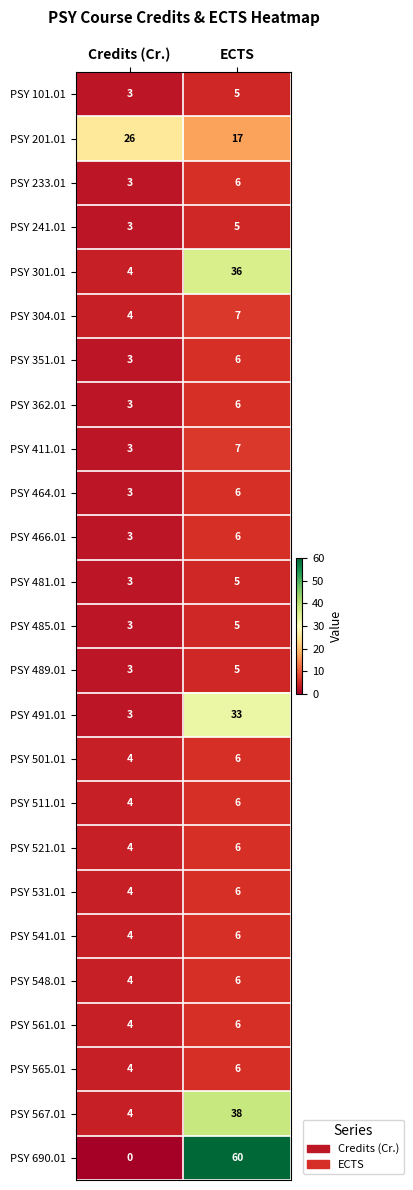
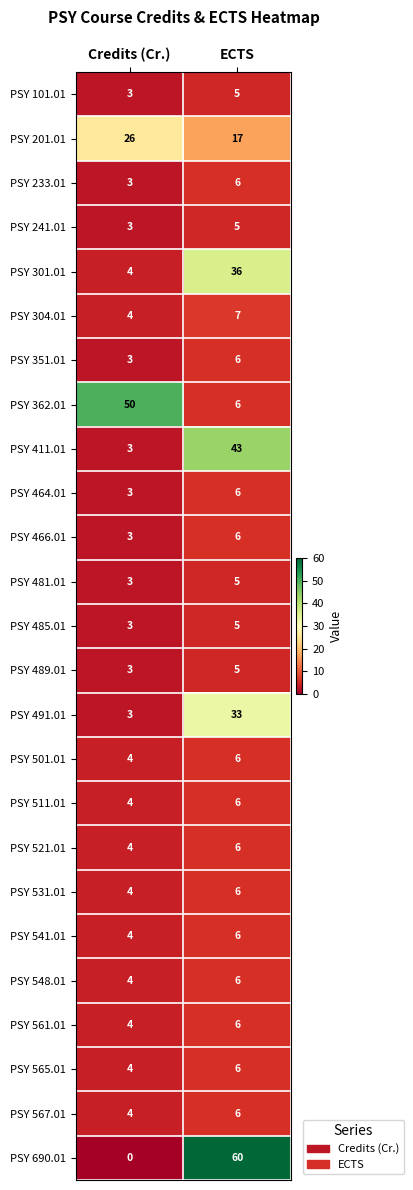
  {
    "PSY 101.01": {
      "Credits (Cr.)": 3,
      "ECTS": 5
    },
    "PSY 201.01": {
      "Credits (Cr.)": 26,
      "ECTS": 17
    },
    "PSY 233.01": {
      "Credits (Cr.)": 3,
      "ECTS": 6
    },
    "PSY 241.01": {
      "Credits (Cr.)": 3,
      "ECTS": 5
    },
    "PSY 301.01": {
      "Credits (Cr.)": 4,
      "ECTS": 36
    },
    "PSY 304.01": {
      "Credits (Cr.)": 4,
      "ECTS": 7
    },
    "PSY 351.01": {
      "Credits (Cr.)": 3,
      "ECTS": 6
    },
    "PSY 362.01": {
-     "Credits (Cr.)": 3,
+     "Credits (Cr.)": 50,
      "ECTS": 6
    },
    "PSY 411.01": {
      "Credits (Cr.)": 3,
-     "ECTS": 7
+     "ECTS": 43
    },
    "PSY 464.01": {
      "Credits (Cr.)": 3,
      "ECTS": 6
    },
    "PSY 466.01": {
      "Credits (Cr.)": 3,
      "ECTS": 6
    },
    "PSY 481.01": {
      "Credits (Cr.)": 3,
      "ECTS": 5
    },
    "PSY 485.01": {
      "Credits (Cr.)": 3,
      "ECTS": 5
    },
    "PSY 489.01": {
      "Credits (Cr.)": 3,
      "ECTS": 5
    },
    "PSY 491.01": {
      "Credits (Cr.)": 3,
      "ECTS": 33
    },
    "PSY 501.01": {
      "Credits (Cr.)": 4,
      "ECTS": 6
    },
    "PSY 511.01": {
      "Credits (Cr.)": 4,
      "ECTS": 6
    },
    "PSY 521.01": {
      "Credits (Cr.)": 4,
      "ECTS": 6
    },
    "PSY 531.01": {
      "Credits (Cr.)": 4,
      "ECTS": 6
    },
    "PSY 541.01": {
      "Credits (Cr.)": 4,
      "ECTS": 6
    },
    "PSY 548.01": {
      "Credits (Cr.)": 4,
      "ECTS": 6
    },
    "PSY 561.01": {
      "Credits (Cr.)": 4,
      "ECTS": 6
    },
    "PSY 565.01": {
      "Credits (Cr.)": 4,
      "ECTS": 6
    },
    "PSY 567.01": {
      "Credits (Cr.)": 4,
-     "ECTS": 38
+     "ECTS": 6
    },
    "PSY 690.01": {
      "Credits (Cr.)": 0,
      "ECTS": 60
    }
  }
